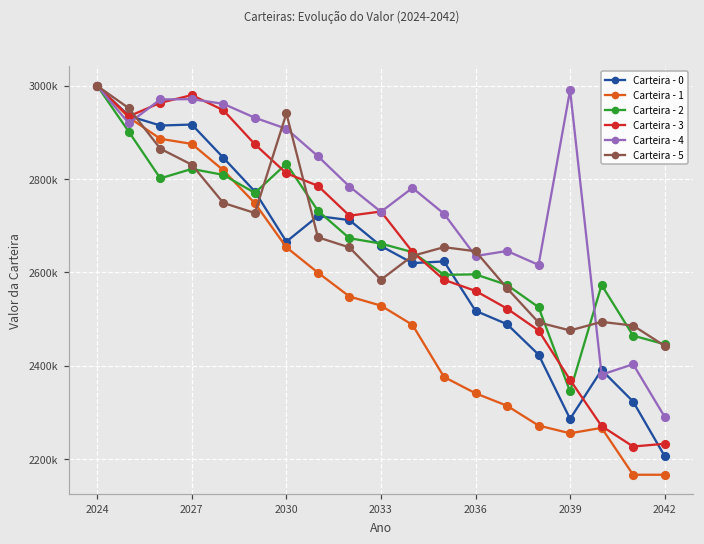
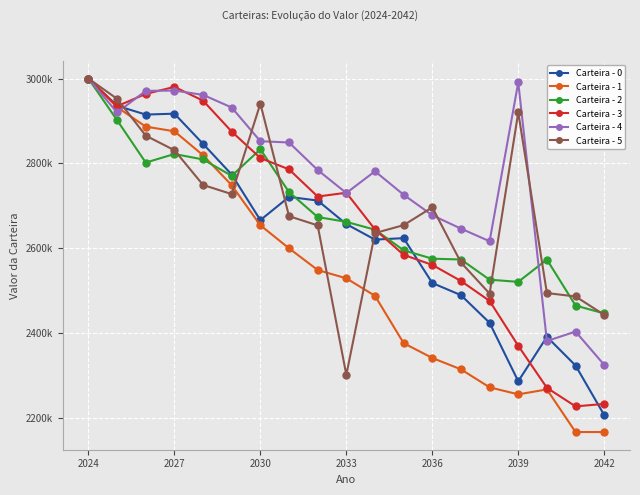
  {
    "Carteira - 0": {
      "2027": 2920000,
      "2030": 2670000,
      "2036": 2520000,
      "2039": 2290000,
      "2042": 2210000
    },
    "Carteira - 2": {
      "2027": 2820000,
      "2030": 2830000,
-     "2036": 2600000,
-     "2039": 2340000
+     "2036": 2580000,
+     "2039": 2520000
    },
    "Carteira - 4": {
      "2027": 2970000,
-     "2030": 2910000,
-     "2036": 2640000,
+     "2030": 2850000,
+     "2036": 2680000,
      "2039": 2990000,
-     "2042": 2290000
+     "2042": 2320000
    },
    "Carteira - 5": {
      "2027": 2830000,
      "2030": 2940000,
-     "2033": 2580000,
-     "2036": 2650000,
-     "2039": 2480000
+     "2033": 2300000,
+     "2036": 2700000,
+     "2039": 2920000
    }
  }
